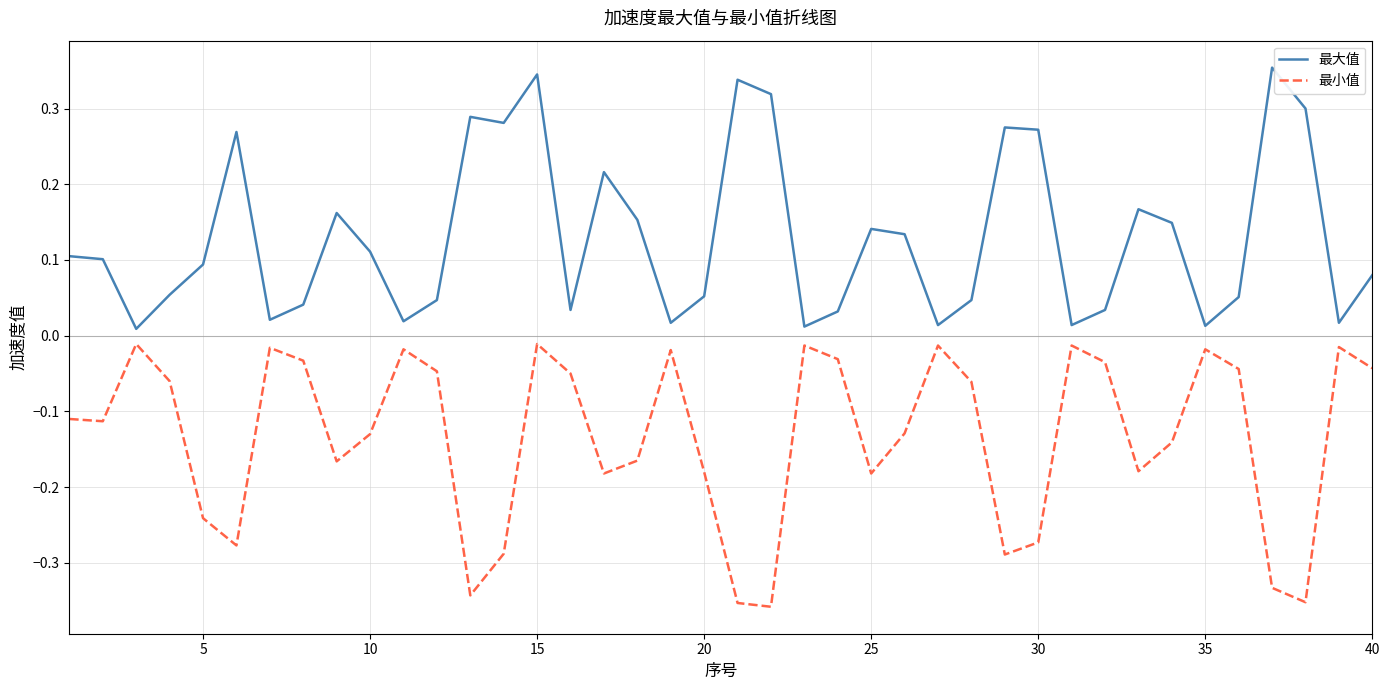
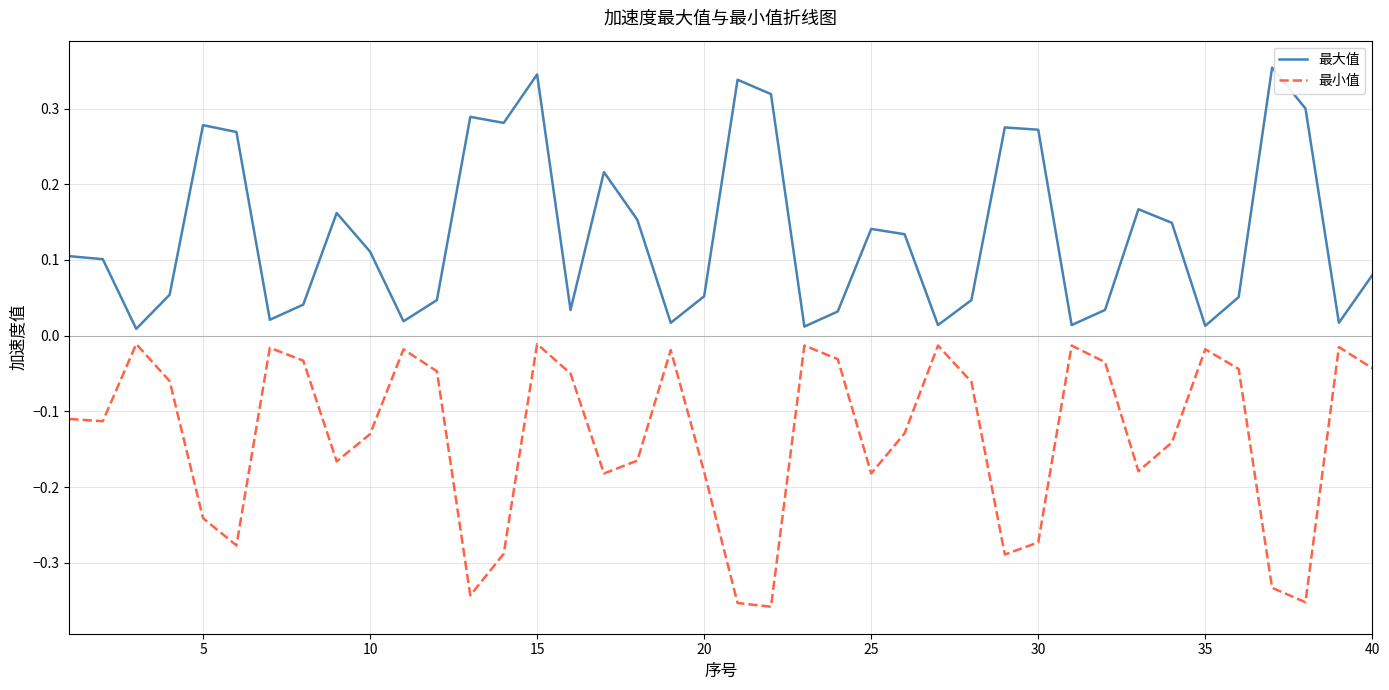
  {
    "最大值": {
-     "5": 0.09,
+     "5": 0.28,
      "10": 0.11,
      "15": 0.35,
      "20": 0.05,
      "25": 0.14,
      "30": 0.27,
      "35": 0.01,
      "40": 0.08
    },
    "最小值": {
      "5": -0.24,
      "10": -0.13,
      "15": -0.01,
      "20": -0.18,
      "25": -0.18,
      "30": -0.27,
      "35": -0.02,
      "40": -0.04
    }
  }
